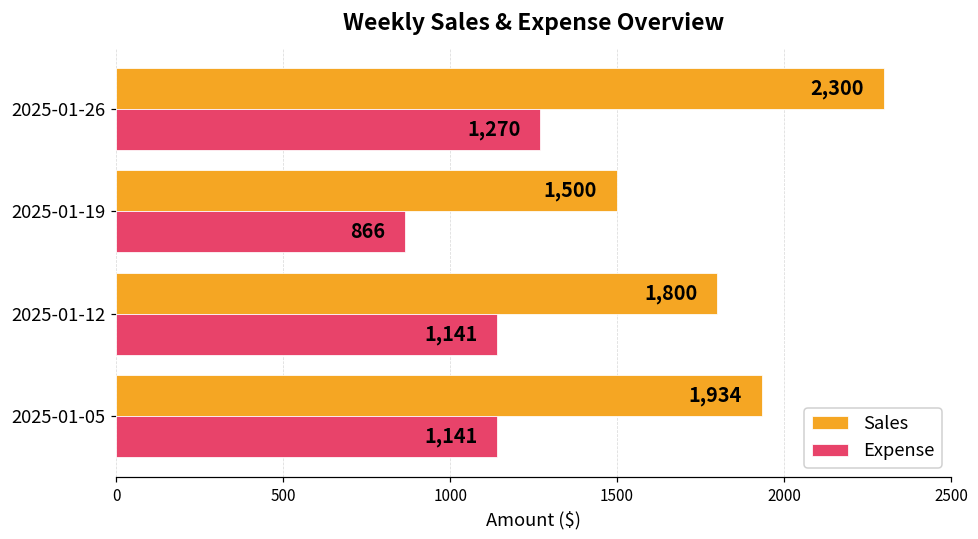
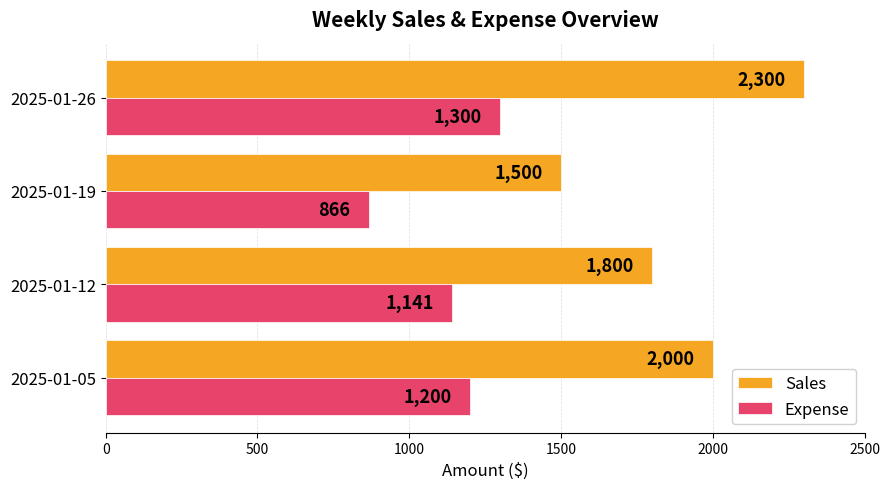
  {
    "Sales": {
      "2025-01-26": "2,300",
      "2025-01-19": "1,500",
      "2025-01-12": "1,800",
-     "2025-01-05": "1,934"
+     "2025-01-05": "2,000"
    },
    "Expense": {
-     "2025-01-26": "1,270",
+     "2025-01-26": "1,300",
      "2025-01-19": "866",
      "2025-01-12": "1,141",
-     "2025-01-05": "1,141"
+     "2025-01-05": "1,200"
    }
  }
